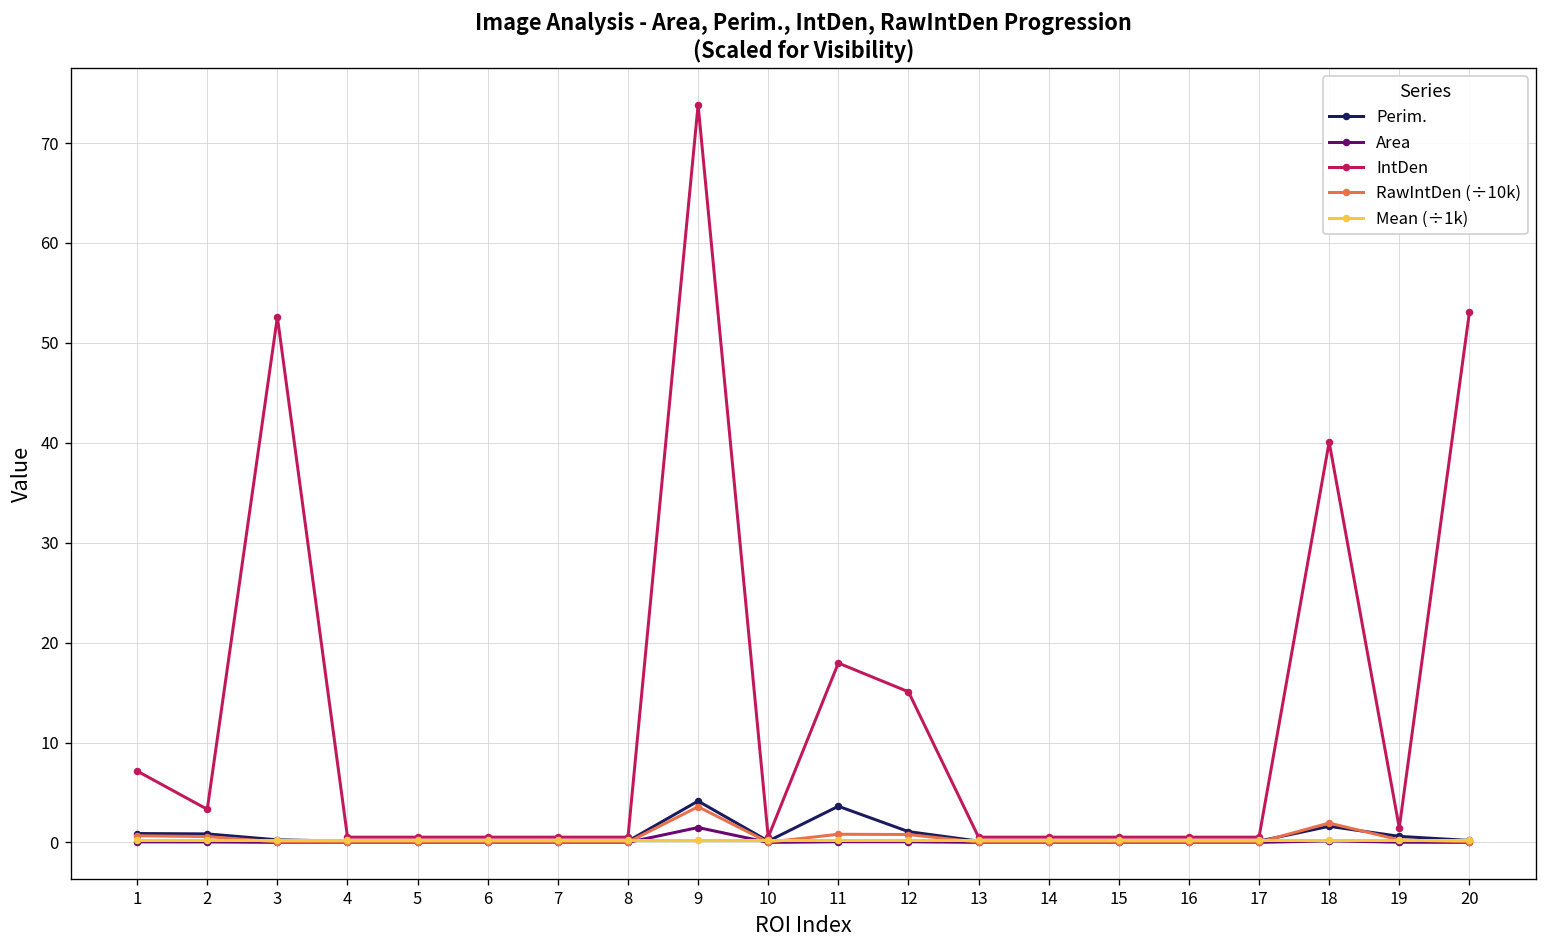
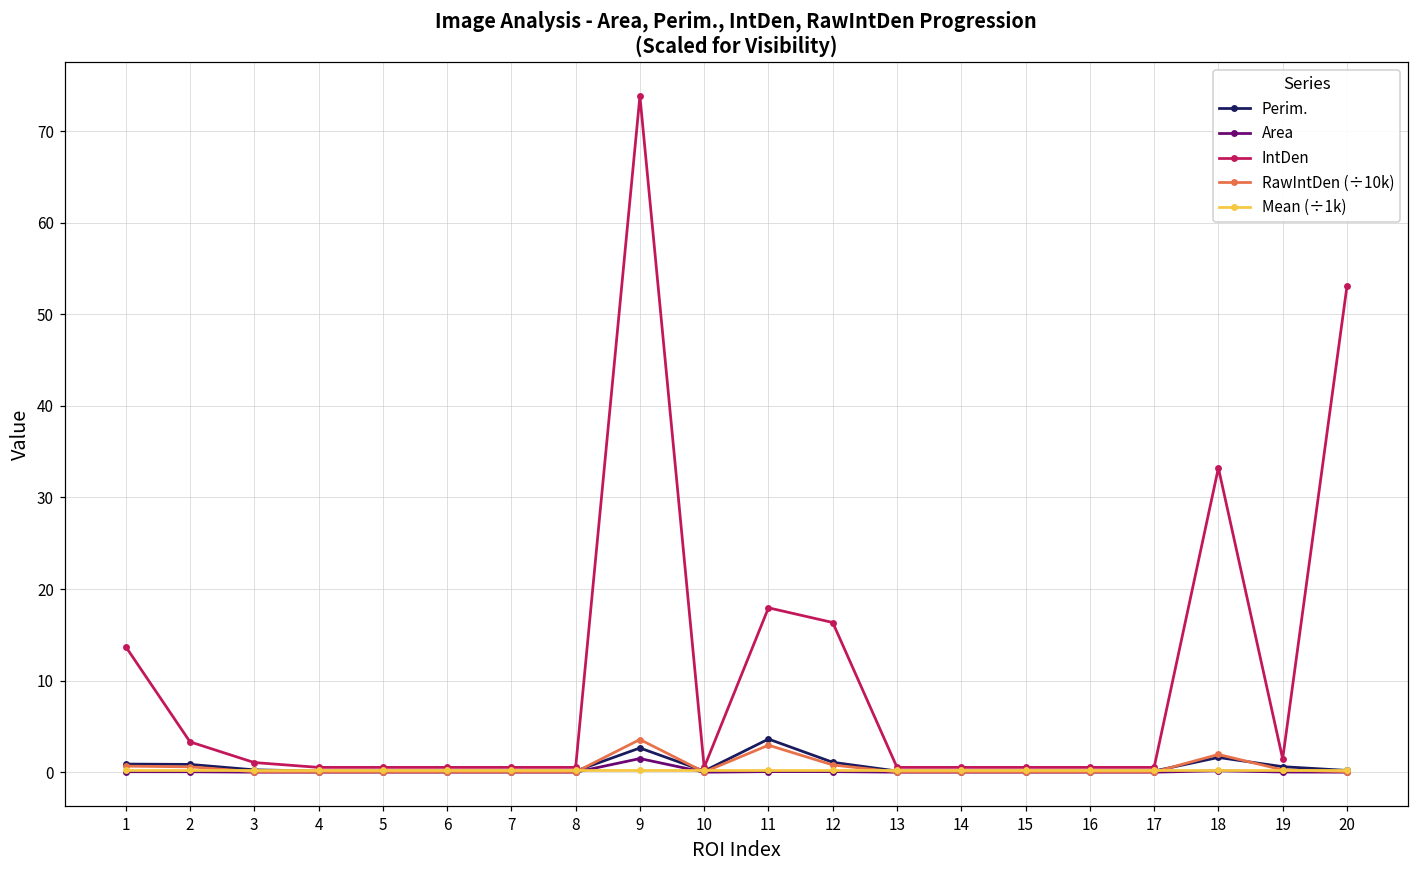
  {
    "Perim.": {
-     "9": 4,
+     "9": 3,
      "11": 4,
      "18": 2,
      "19": 1
    },
    "Area": {
      "9": 1
    },
    "IntDen": {
-     "1": 7,
+     "1": 14,
      "2": 3,
-     "3": 53,
+     "3": 1,
      "9": 74,
      "11": 18,
-     "12": 15,
-     "18": 40,
+     "12": 16,
+     "18": 33,
      "19": 1,
      "20": 53
    },
    "RawIntDen (÷10k)": {
      "9": 4,
-     "11": 1,
+     "11": 3,
      "18": 2
    },
    "Mean (÷1k)": {
      "9": 0
    }
  }
